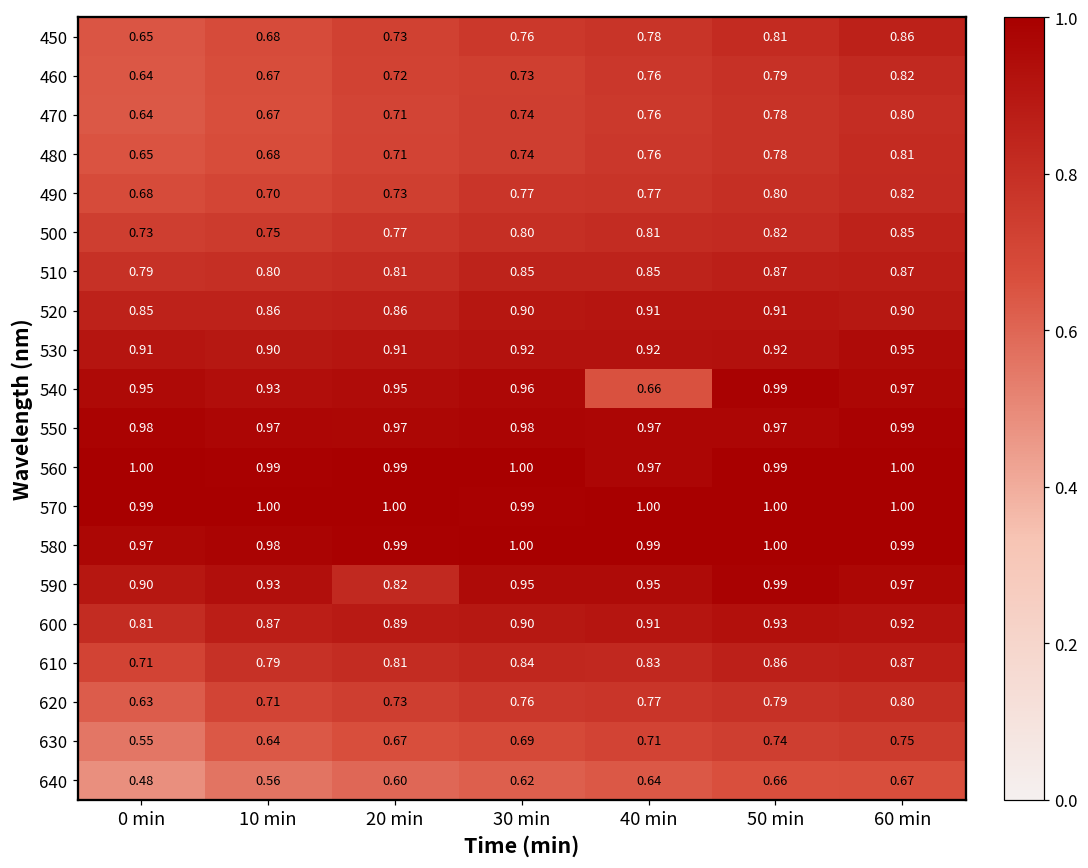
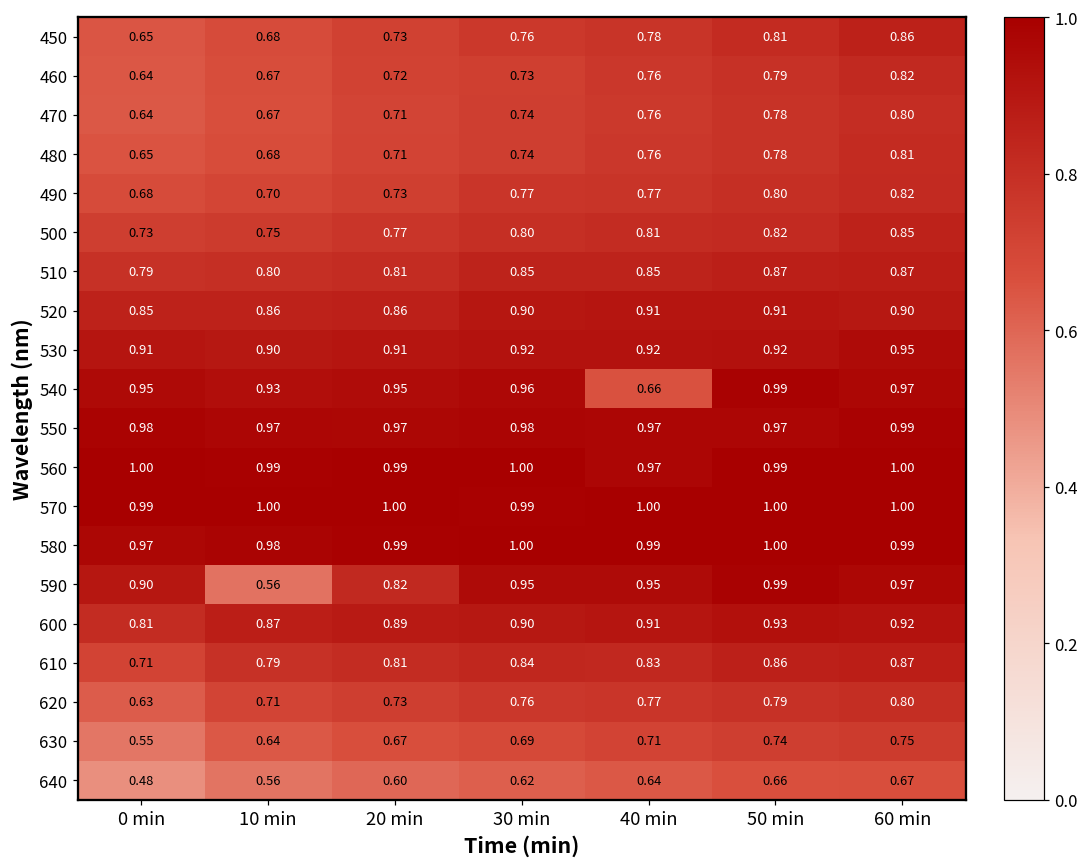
  {
    "450": {
      "0 min": 0.65,
      "10 min": 0.68,
      "20 min": 0.73,
      "30 min": 0.76,
      "40 min": 0.78,
      "50 min": 0.81,
      "60 min": 0.86
    },
    "460": {
      "0 min": 0.64,
      "10 min": 0.67,
      "20 min": 0.72,
      "30 min": 0.73,
      "40 min": 0.76,
      "50 min": 0.79,
      "60 min": 0.82
    },
    "470": {
      "0 min": 0.64,
      "10 min": 0.67,
      "20 min": 0.71,
      "30 min": 0.74,
      "40 min": 0.76,
      "50 min": 0.78,
      "60 min": 0.80
    },
    "480": {
      "0 min": 0.65,
      "10 min": 0.68,
      "20 min": 0.71,
      "30 min": 0.74,
      "40 min": 0.76,
      "50 min": 0.78,
      "60 min": 0.81
    },
    "490": {
      "0 min": 0.68,
      "10 min": 0.70,
      "20 min": 0.73,
      "30 min": 0.77,
      "40 min": 0.77,
      "50 min": 0.80,
      "60 min": 0.82
    },
    "500": {
      "0 min": 0.73,
      "10 min": 0.75,
      "20 min": 0.77,
      "30 min": 0.80,
      "40 min": 0.81,
      "50 min": 0.82,
      "60 min": 0.85
    },
    "510": {
      "0 min": 0.79,
      "10 min": 0.80,
      "20 min": 0.81,
      "30 min": 0.85,
      "40 min": 0.85,
      "50 min": 0.87,
      "60 min": 0.87
    },
    "520": {
      "0 min": 0.85,
      "10 min": 0.86,
      "20 min": 0.86,
      "30 min": 0.90,
      "40 min": 0.91,
      "50 min": 0.91,
      "60 min": 0.90
    },
    "530": {
      "0 min": 0.91,
      "10 min": 0.90,
      "20 min": 0.91,
      "30 min": 0.92,
      "40 min": 0.92,
      "50 min": 0.92,
      "60 min": 0.95
    },
    "540": {
      "0 min": 0.95,
      "10 min": 0.93,
      "20 min": 0.95,
      "30 min": 0.96,
      "40 min": 0.66,
      "50 min": 0.99,
      "60 min": 0.97
    },
    "550": {
      "0 min": 0.98,
      "10 min": 0.97,
      "20 min": 0.97,
      "30 min": 0.98,
      "40 min": 0.97,
      "50 min": 0.97,
      "60 min": 0.99
    },
    "560": {
      "0 min": 1.00,
      "10 min": 0.99,
      "20 min": 0.99,
      "30 min": 1.00,
      "40 min": 0.97,
      "50 min": 0.99,
      "60 min": 1.00
    },
    "570": {
      "0 min": 0.99,
      "10 min": 1.00,
      "20 min": 1.00,
      "30 min": 0.99,
      "40 min": 1.00,
      "50 min": 1.00,
      "60 min": 1.00
    },
    "580": {
      "0 min": 0.97,
      "10 min": 0.98,
      "20 min": 0.99,
      "30 min": 1.00,
      "40 min": 0.99,
      "50 min": 1.00,
      "60 min": 0.99
    },
    "590": {
      "0 min": 0.90,
-     "10 min": 0.93,
+     "10 min": 0.56,
      "20 min": 0.82,
      "30 min": 0.95,
      "40 min": 0.95,
      "50 min": 0.99,
      "60 min": 0.97
    },
    "600": {
      "0 min": 0.81,
      "10 min": 0.87,
      "20 min": 0.89,
      "30 min": 0.90,
      "40 min": 0.91,
      "50 min": 0.93,
      "60 min": 0.92
    },
    "610": {
      "0 min": 0.71,
      "10 min": 0.79,
      "20 min": 0.81,
      "30 min": 0.84,
      "40 min": 0.83,
      "50 min": 0.86,
      "60 min": 0.87
    },
    "620": {
      "0 min": 0.63,
      "10 min": 0.71,
      "20 min": 0.73,
      "30 min": 0.76,
      "40 min": 0.77,
      "50 min": 0.79,
      "60 min": 0.80
    },
    "630": {
      "0 min": 0.55,
      "10 min": 0.64,
      "20 min": 0.67,
      "30 min": 0.69,
      "40 min": 0.71,
      "50 min": 0.74,
      "60 min": 0.75
    },
    "640": {
      "0 min": 0.48,
      "10 min": 0.56,
      "20 min": 0.60,
      "30 min": 0.62,
      "40 min": 0.64,
      "50 min": 0.66,
      "60 min": 0.67
    }
  }
